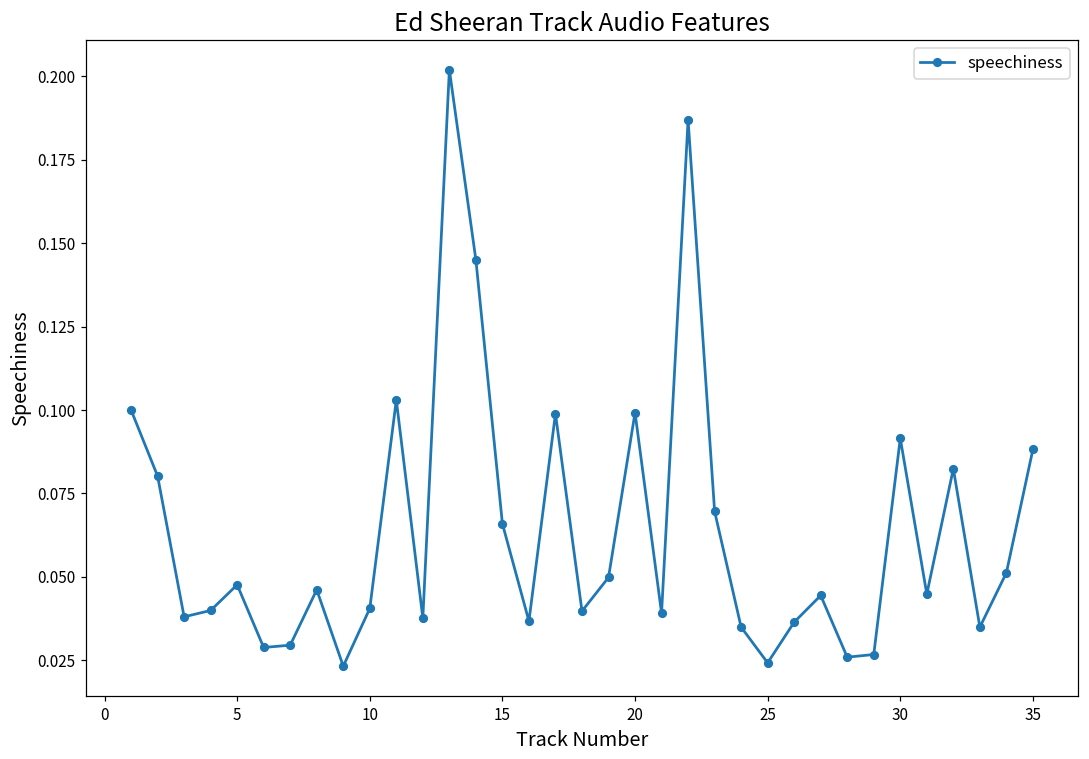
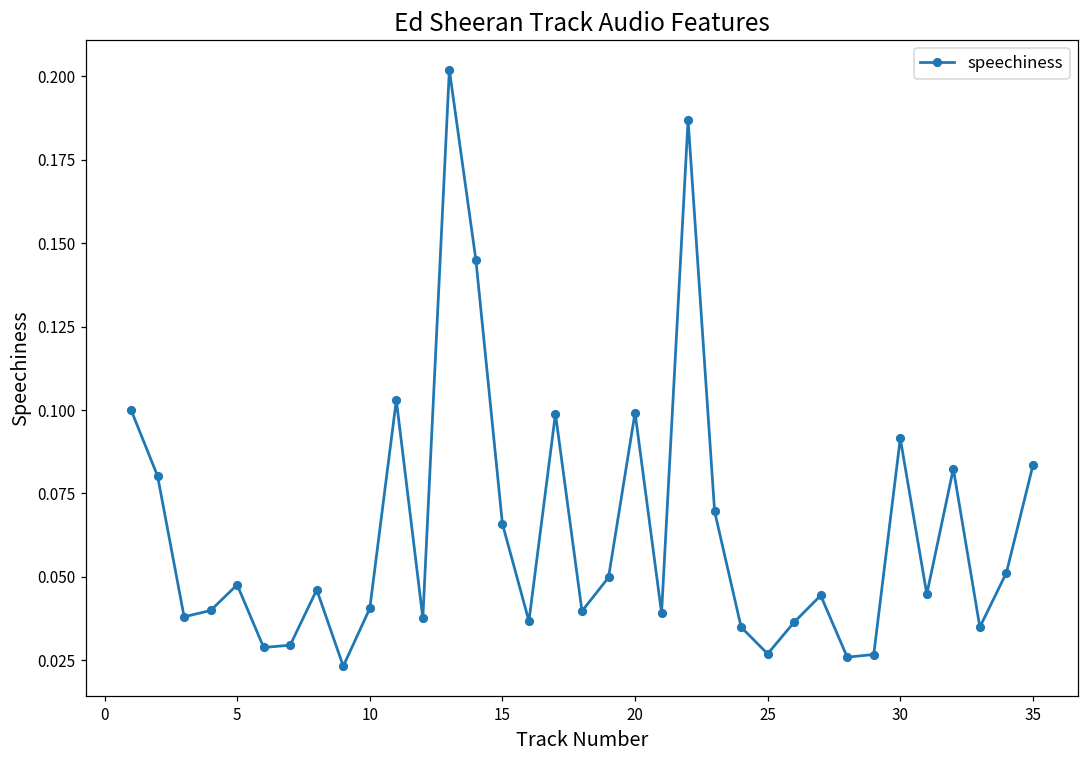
  {
    "5": 0.048,
    "10": 0.041,
    "15": 0.066,
    "20": 0.099,
-   "25": 0.024,
+   "25": 0.027,
    "30": 0.092,
-   "35": 0.088
+   "35": 0.083
  }
